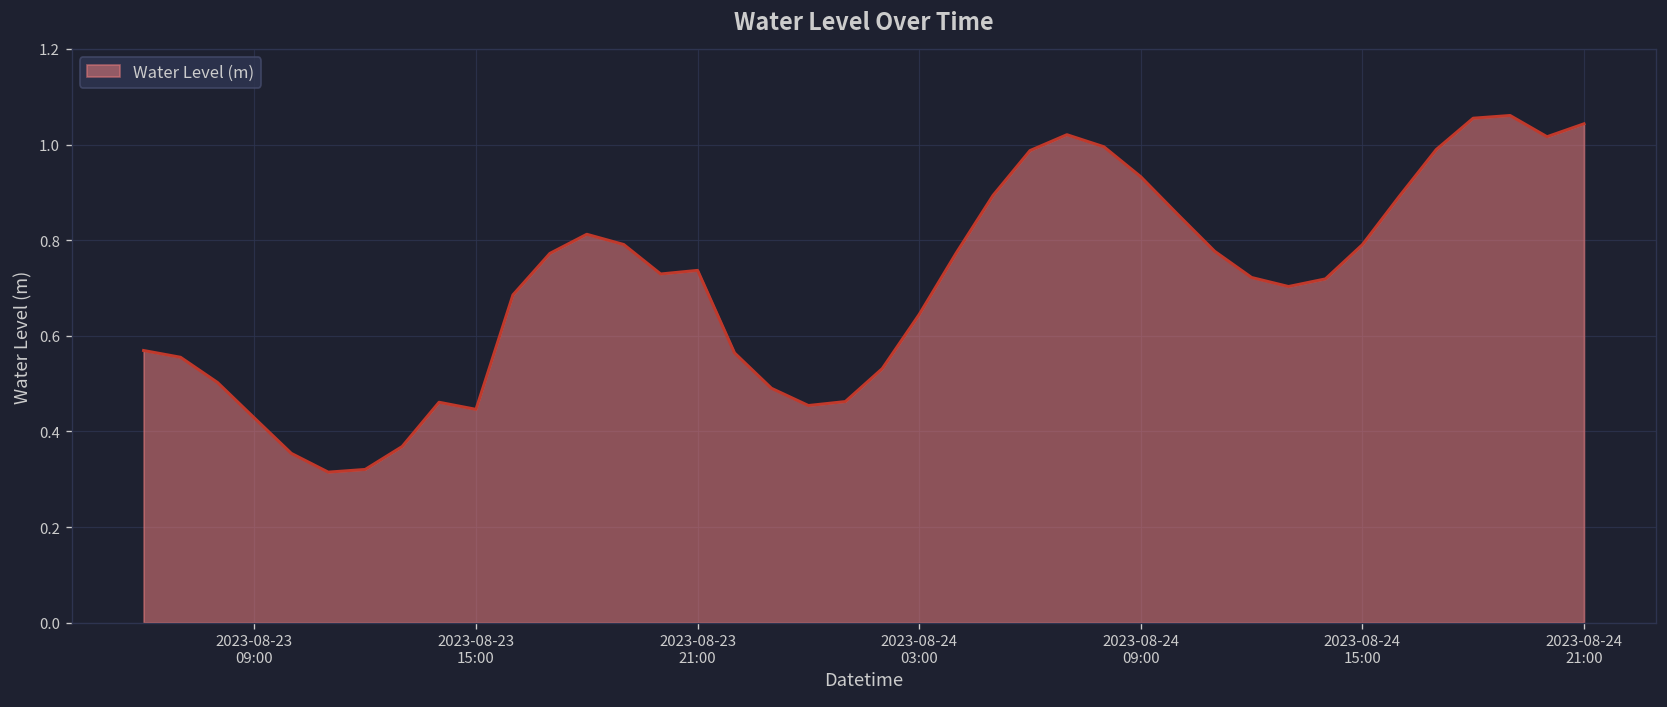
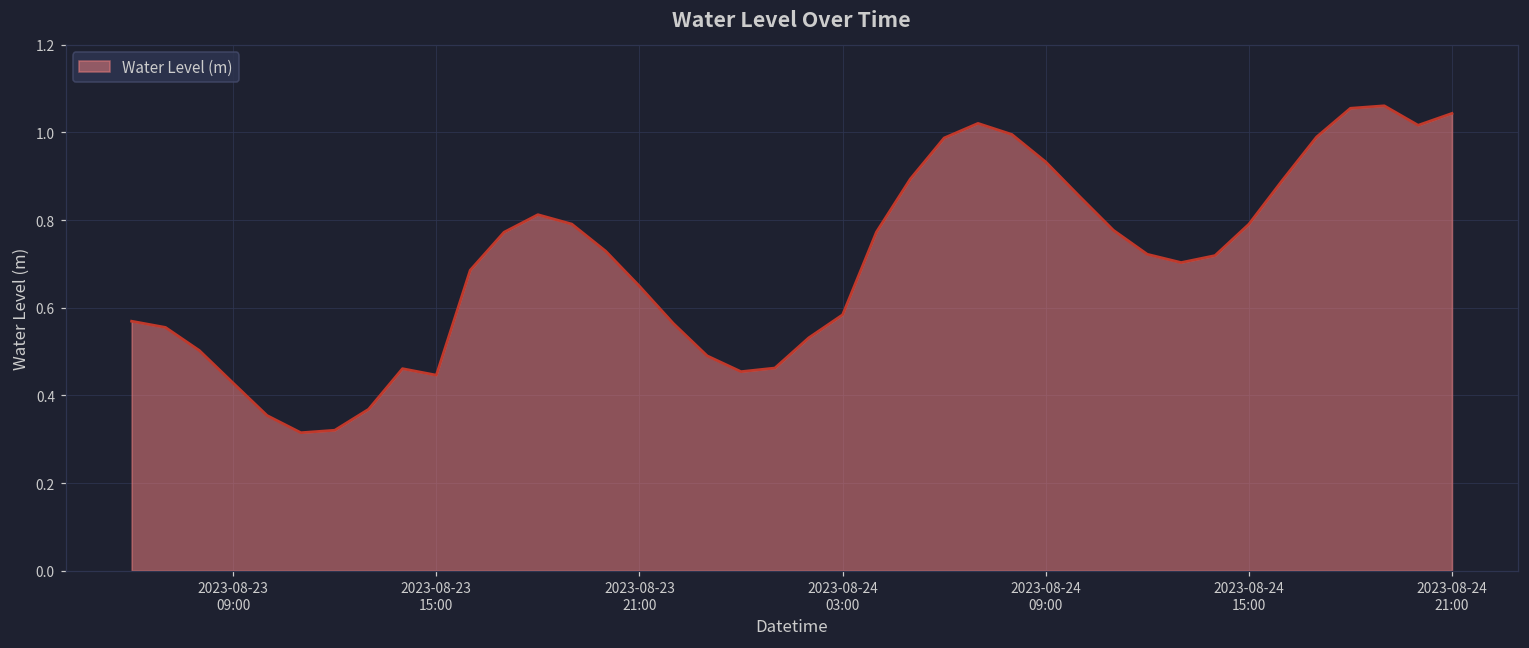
  {
    "2023-08-23 09:00": 0.43,
    "2023-08-23 15:00": 0.45,
-   "2023-08-23 21:00": 0.74,
-   "2023-08-24 03:00": 0.64,
+   "2023-08-23 21:00": 0.65,
+   "2023-08-24 03:00": 0.58,
    "2023-08-24 09:00": 0.93,
    "2023-08-24 15:00": 0.79,
    "2023-08-24 21:00": 1.04
  }
